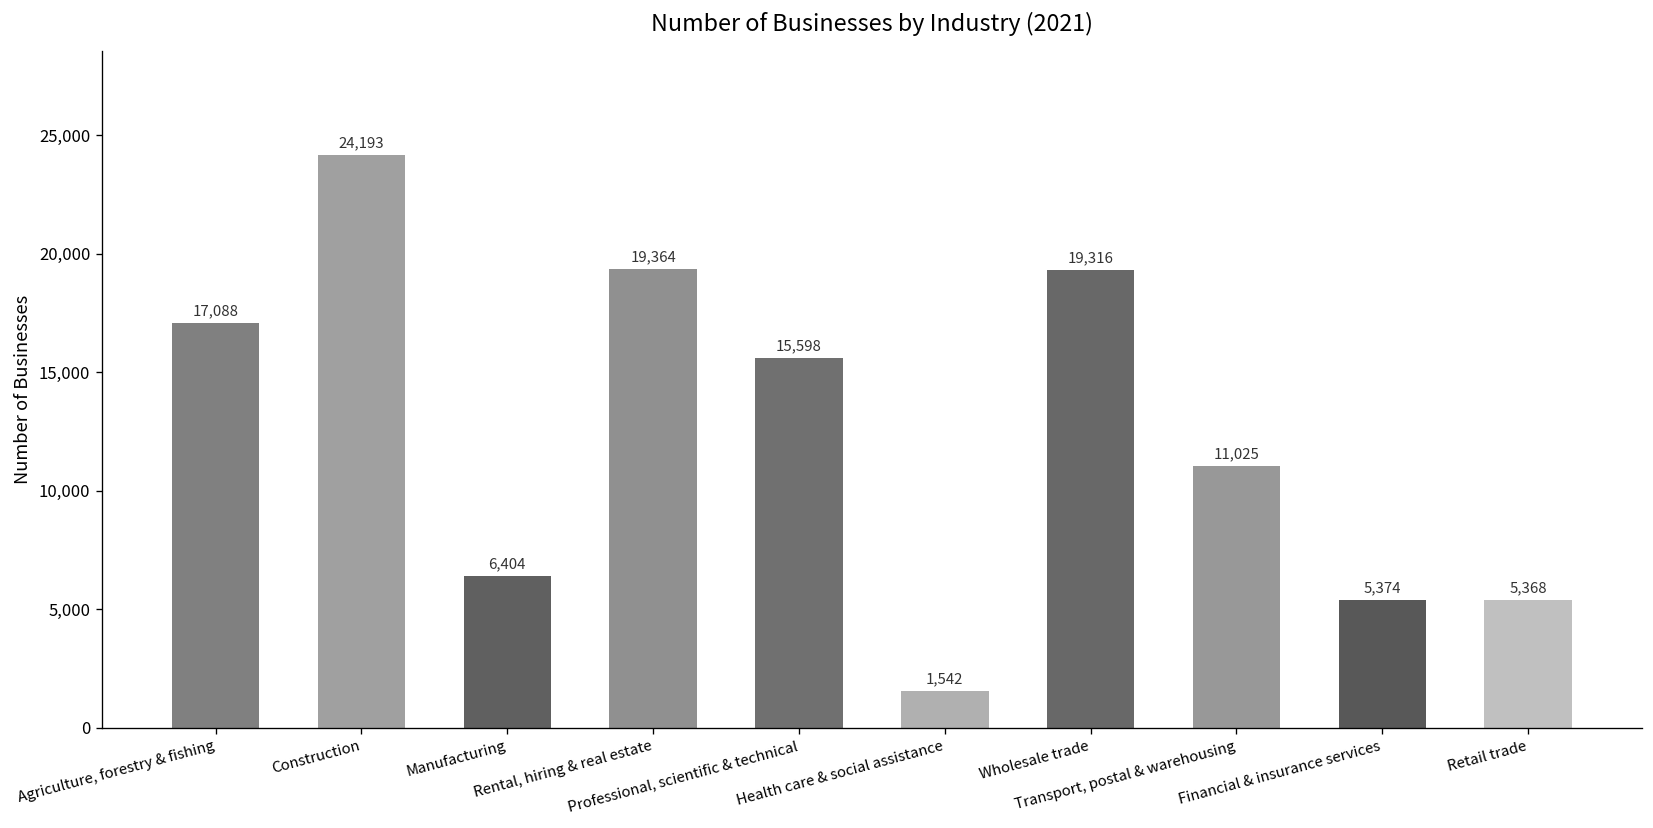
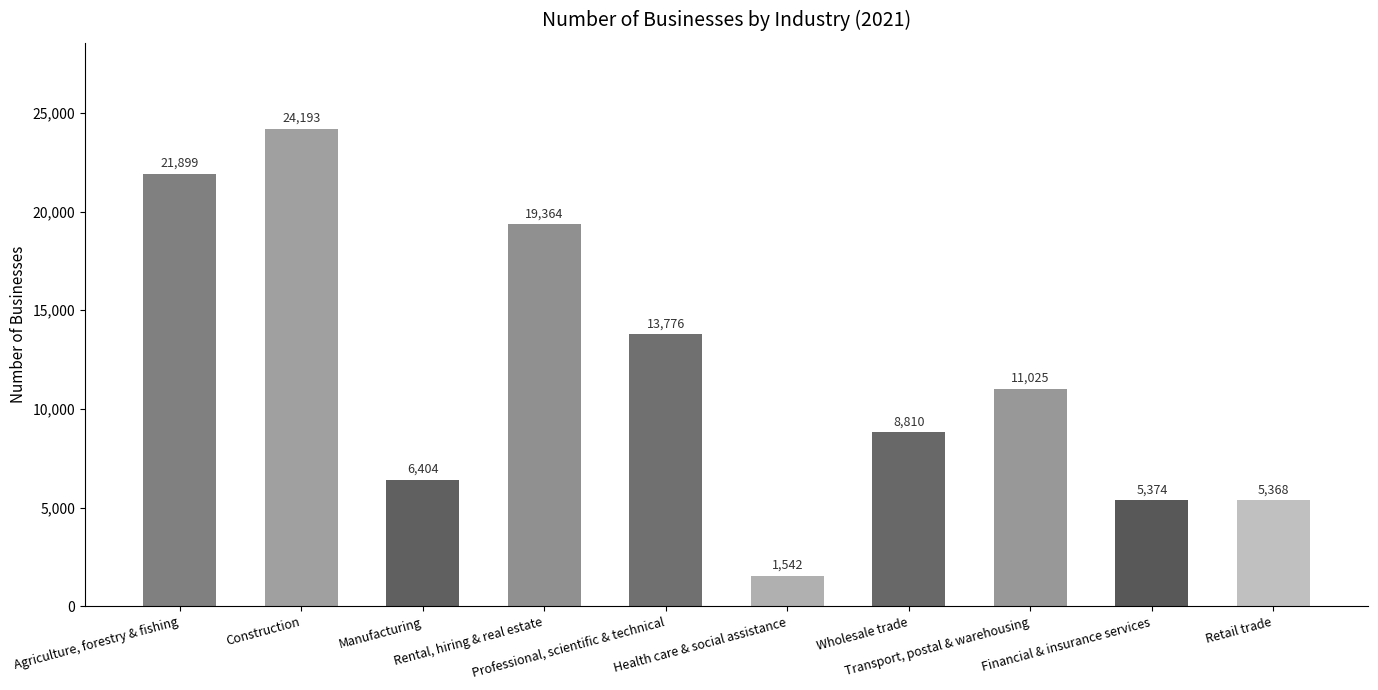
  {
-   "Agriculture, forestry & fishing": "17,088",
+   "Agriculture, forestry & fishing": "21,899",
    "Construction": "24,193",
    "Manufacturing": "6,404",
    "Rental, hiring & real estate": "19,364",
-   "Professional, scientific & technical": "15,598",
+   "Professional, scientific & technical": "13,776",
    "Health care & social assistance": "1,542",
-   "Wholesale trade": "19,316",
+   "Wholesale trade": "8,810",
    "Transport, postal & warehousing": "11,025",
    "Financial & insurance services": "5,374",
    "Retail trade": "5,368"
  }
